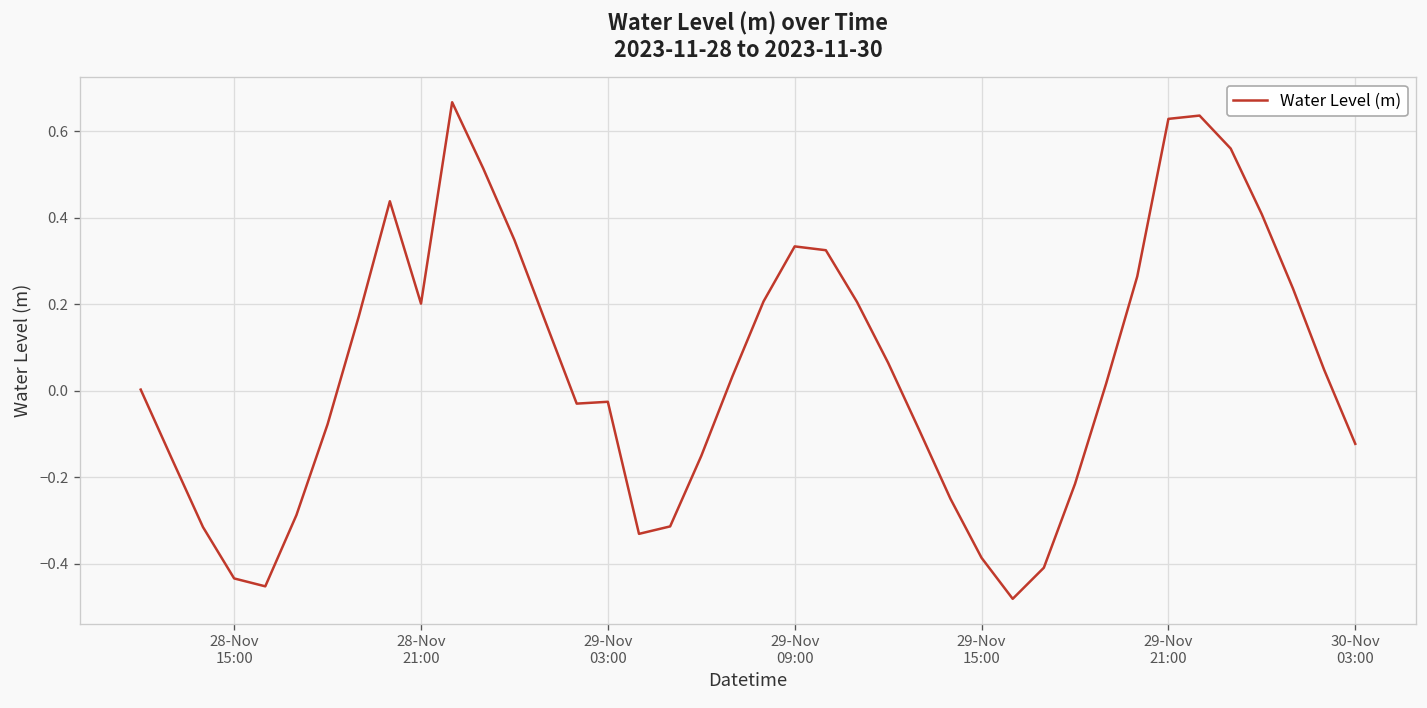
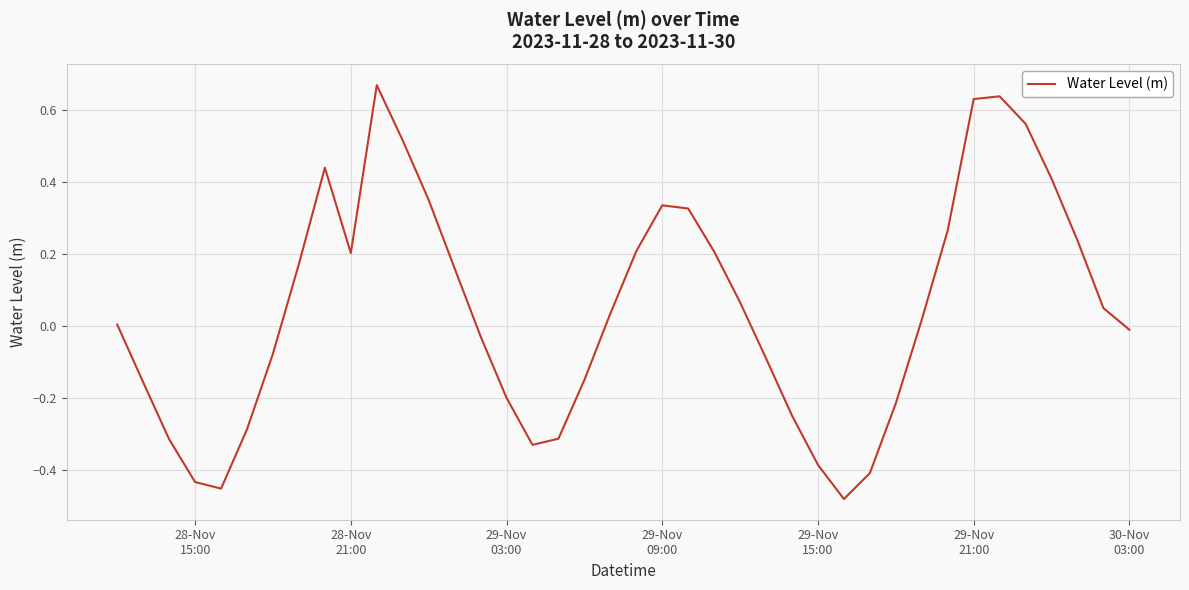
  {
    "28-Nov 15:00": -0.43,
    "28-Nov 21:00": 0.20,
-   "29-Nov 03:00": -0.03,
+   "29-Nov 03:00": -0.20,
    "29-Nov 09:00": 0.33,
    "29-Nov 15:00": -0.39,
    "29-Nov 21:00": 0.63,
-   "30-Nov 03:00": -0.12
+   "30-Nov 03:00": -0.01
  }
